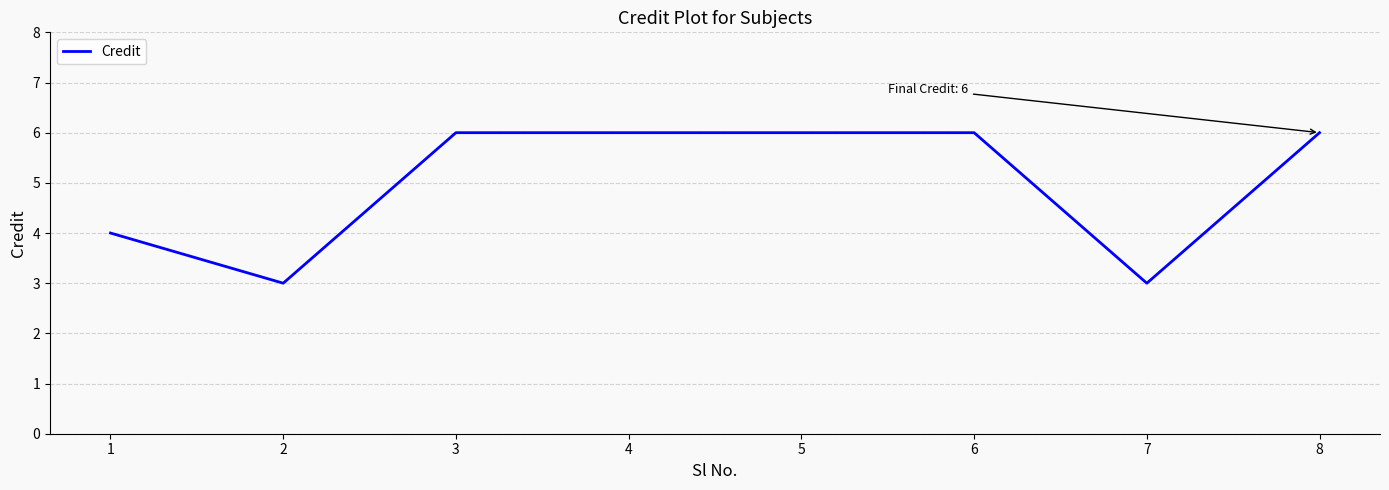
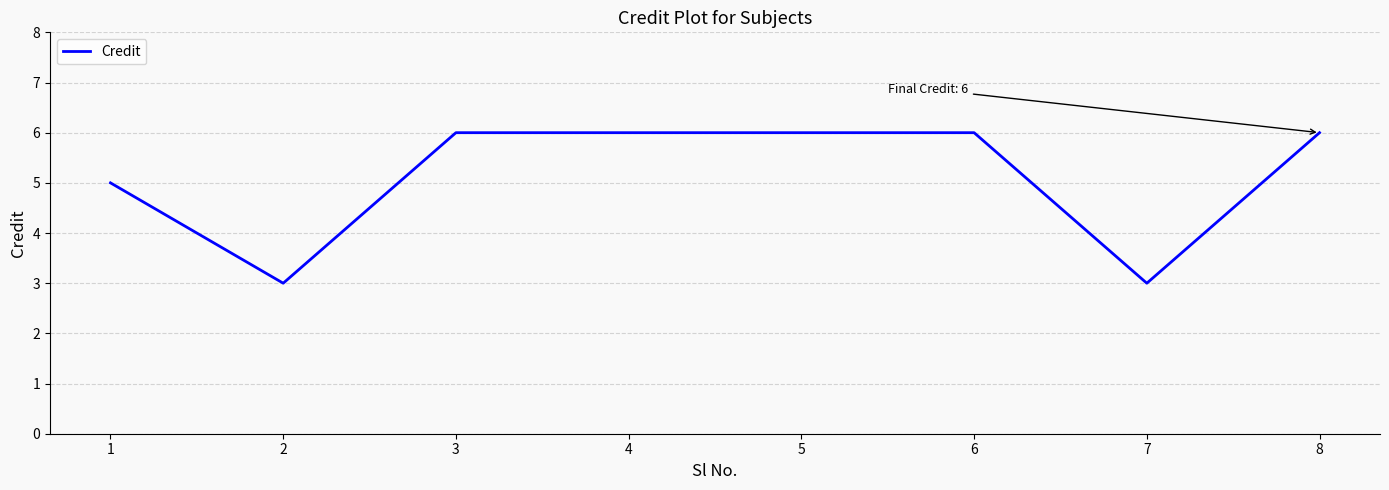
  {
-   "1": 4,
+   "1": 5,
    "2": 3,
    "3": 6,
    "4": 6,
    "5": 6,
    "7": 3,
    "8": 6
  }
